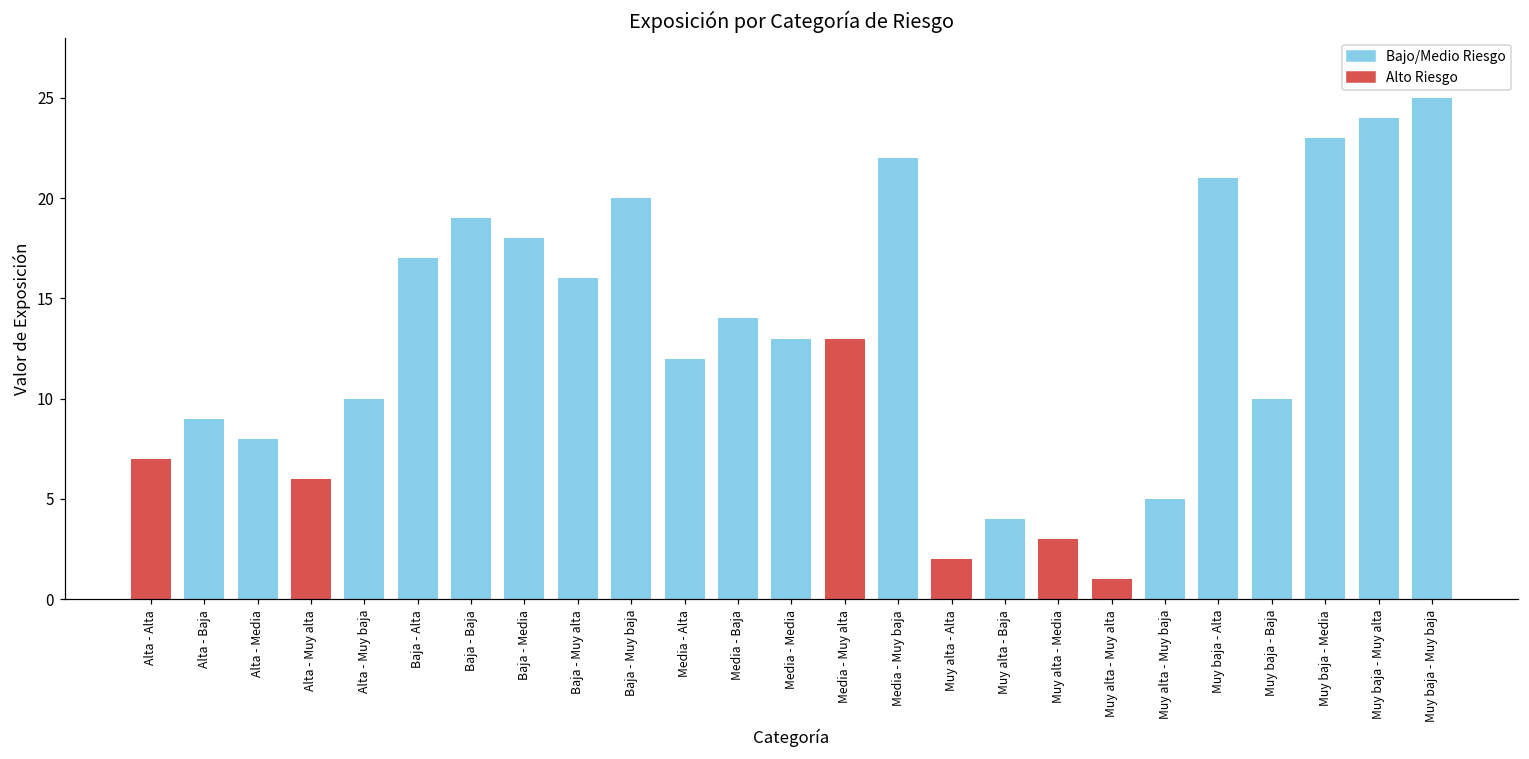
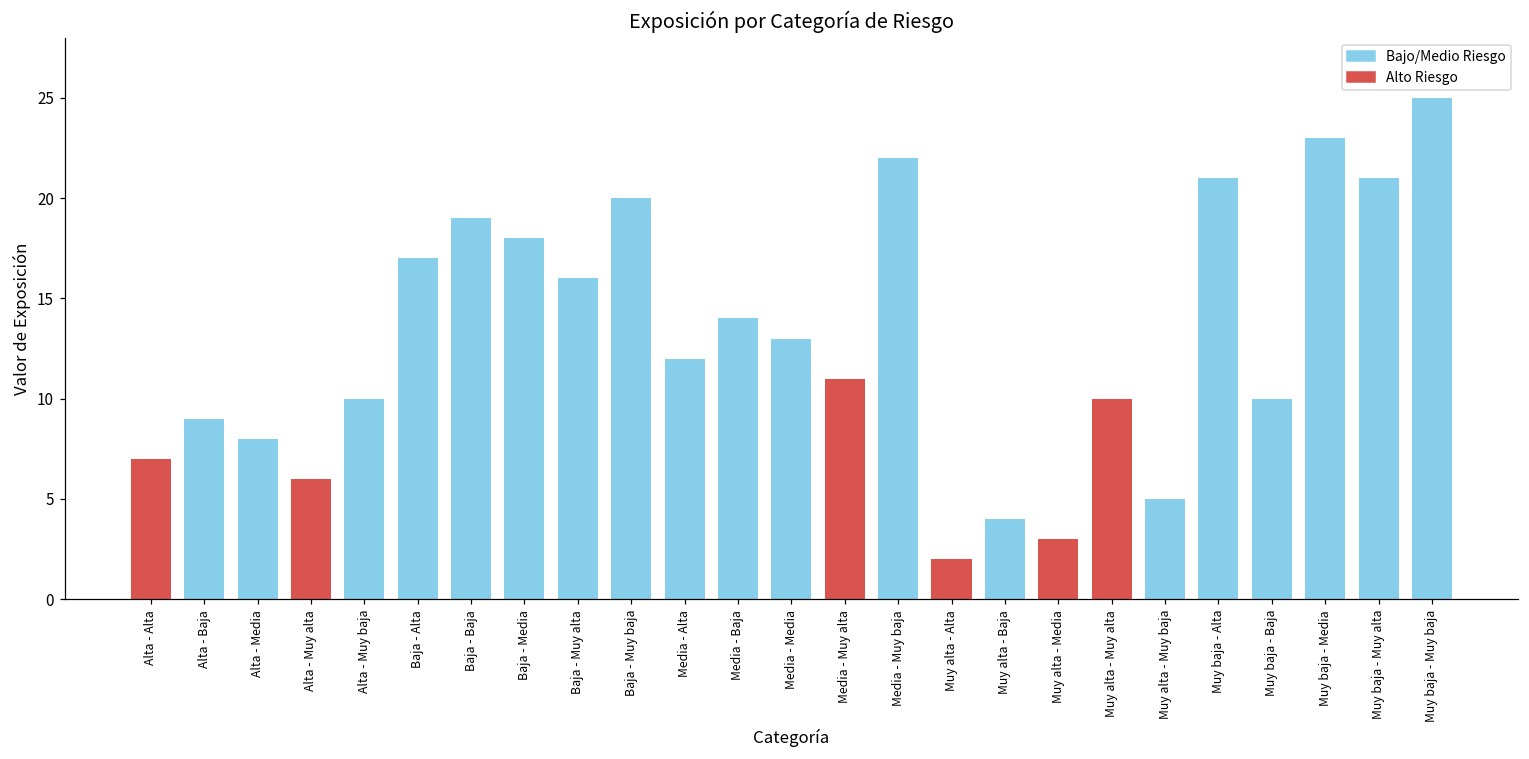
  {
    "Alta - Alta": 7,
    "Alta - Baja": 9,
    "Alta - Media": 8,
    "Alta - Muy alta": 6,
    "Alta - Muy baja": 10,
    "Baja - Alta": 17,
    "Baja - Baja": 19,
    "Baja - Media": 18,
    "Baja - Muy alta": 16,
    "Baja - Muy baja": 20,
    "Media - Alta": 12,
    "Media - Baja": 14,
    "Media - Media": 13,
-   "Media - Muy alta": 13,
+   "Media - Muy alta": 11,
    "Media - Muy baja": 22,
    "Muy alta - Alta": 2,
    "Muy alta - Baja": 4,
    "Muy alta - Media": 3,
-   "Muy alta - Muy alta": 1,
+   "Muy alta - Muy alta": 10,
    "Muy alta - Muy baja": 5,
    "Muy baja - Alta": 21,
    "Muy baja - Baja": 10,
    "Muy baja - Media": 23,
-   "Muy baja - Muy alta": 24,
+   "Muy baja - Muy alta": 21,
    "Muy baja - Muy baja": 25
  }
